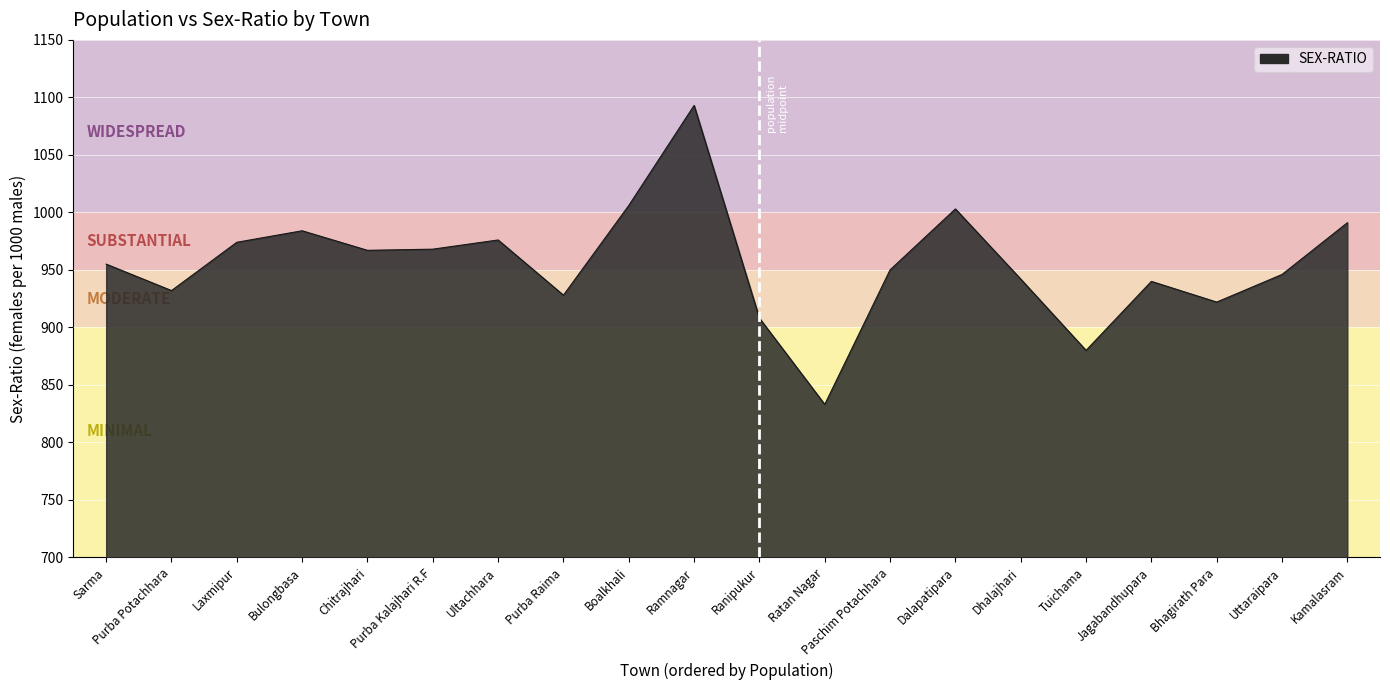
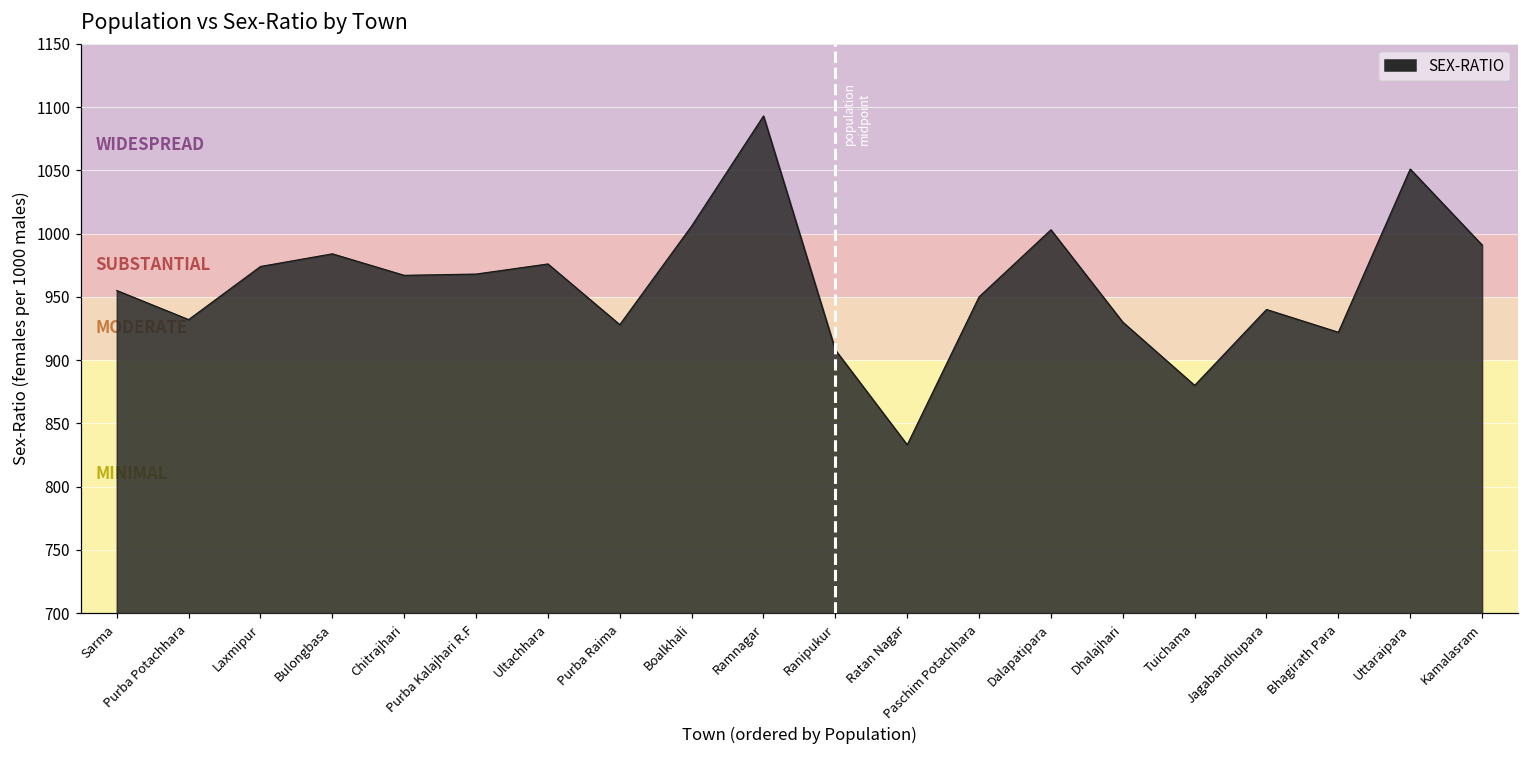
  {
    "Sarma": 955,
    "Purba Potachhara": 932,
    "Laxmipur": 974,
    "Bulongbasa": 984,
    "Chitrajhari": 967,
    "Purba Kalajhari R.F": 968,
    "Ultachhara": 976,
    "Purba Raima": 928,
    "Boalkhali": 1006,
    "Ramnagar": 1093,
    "Ranipukur": 908,
    "Ratan Nagar": 833,
    "Paschim Potachhara": 950,
    "Dalapatipara": 1003,
-   "Dhalajhari": 942,
+   "Dhalajhari": 930,
    "Tuichama": 880,
    "Jagabandhupara": 940,
    "Bhagirath Para": 922,
-   "Uttaraipara": 946,
+   "Uttaraipara": 1051,
    "Kamalasram": 991
  }
